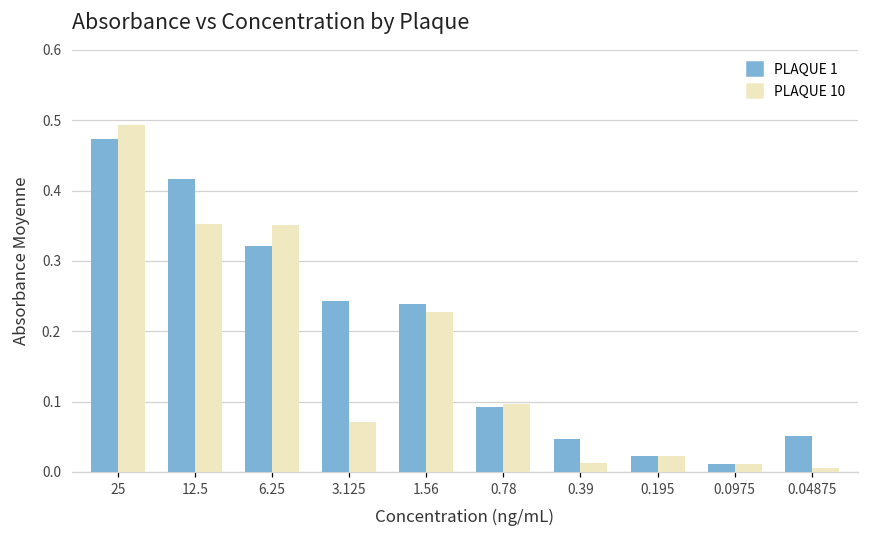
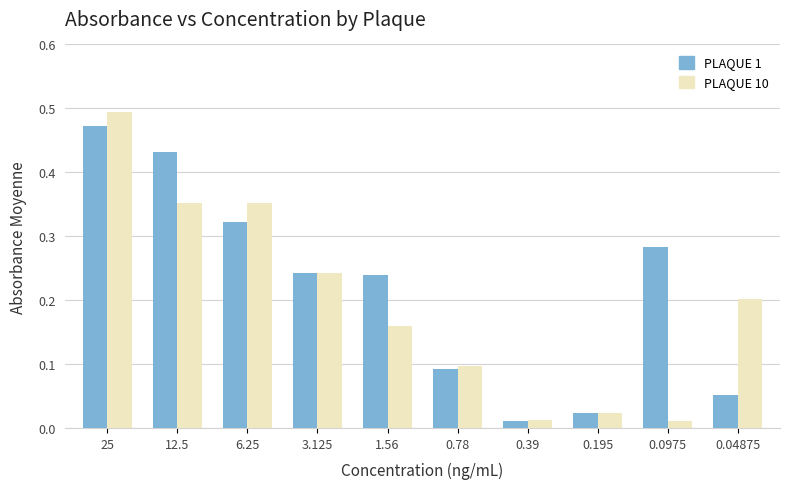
  {
    "PLAQUE 1": {
      "25": 0.47,
-     "12.5": 0.42,
+     "12.5": 0.43,
      "6.25": 0.32,
      "3.125": 0.24,
      "1.56": 0.24,
      "0.78": 0.09,
-     "0.39": 0.05,
+     "0.39": 0.01,
      "0.195": 0.02,
-     "0.0975": 0.01,
+     "0.0975": 0.28,
      "0.04875": 0.05
    },
    "PLAQUE 10": {
      "25": 0.49,
      "12.5": 0.35,
      "6.25": 0.35,
-     "3.125": 0.07,
-     "1.56": 0.23,
+     "3.125": 0.24,
+     "1.56": 0.16,
      "0.78": 0.10,
      "0.39": 0.01,
      "0.195": 0.02,
      "0.0975": 0.01,
-     "0.04875": 0.01
+     "0.04875": 0.20
    }
  }
